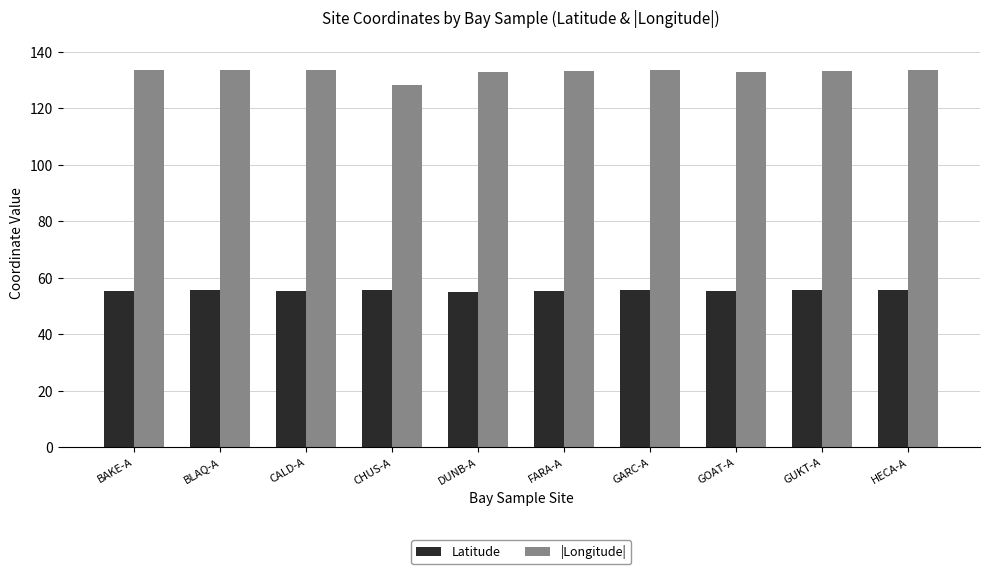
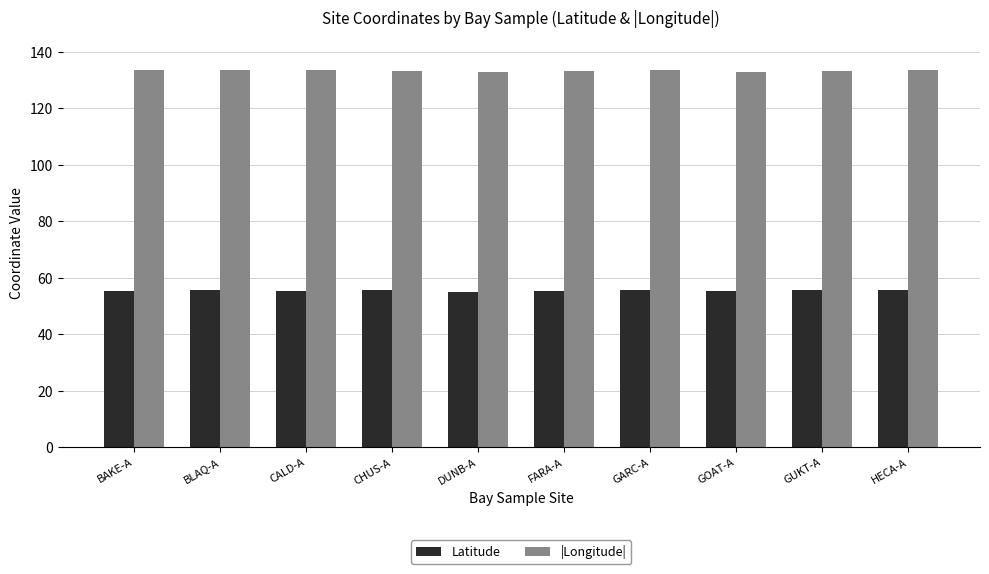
  {
    "Latitude": {
      "BAKE-A": 55,
      "BLAQ-A": 56,
      "CALD-A": 55,
      "CHUS-A": 56,
      "DUNB-A": 55,
      "FARA-A": 55,
      "GARC-A": 56,
      "GOAT-A": 55,
      "GUKT-A": 56,
      "HECA-A": 56
    },
    "|Longitude|": {
      "BAKE-A": 134,
      "BLAQ-A": 133,
      "CALD-A": 134,
-     "CHUS-A": 128,
+     "CHUS-A": 133,
      "DUNB-A": 133,
      "FARA-A": 133,
      "GARC-A": 133,
      "GOAT-A": 133,
      "GUKT-A": 133,
      "HECA-A": 134
    }
  }
